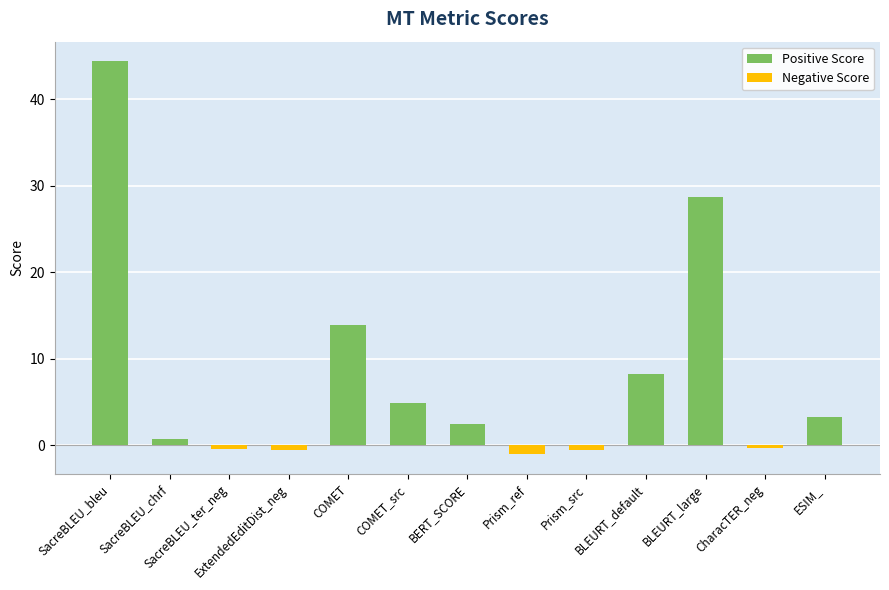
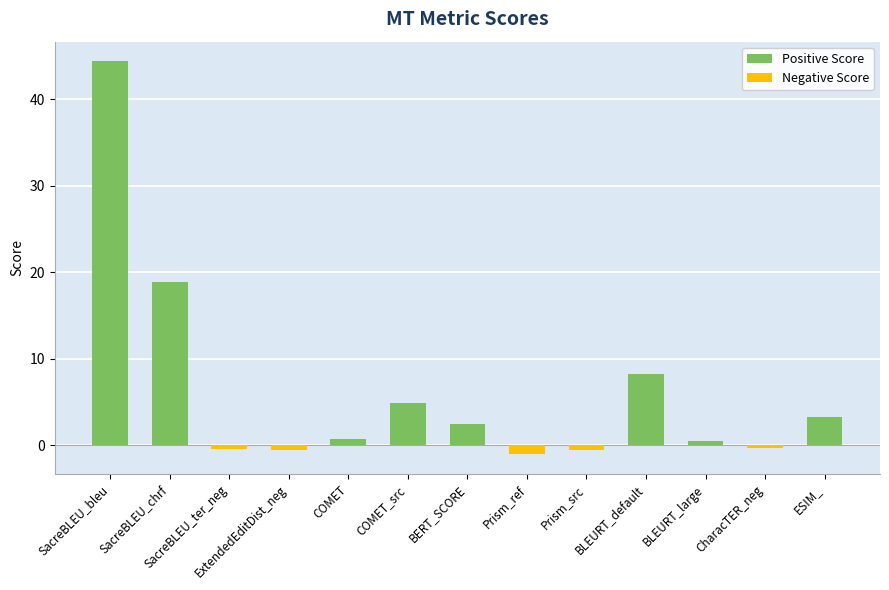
  {
    "Positive Score": {
      "SacreBLEU_bleu": 44,
-     "SacreBLEU_chrf": 1,
-     "COMET": 14,
+     "SacreBLEU_chrf": 19,
+     "COMET": 1,
      "COMET_src": 5,
      "BERT_SCORE": 2,
      "BLEURT_default": 8,
-     "BLEURT_large": 29,
+     "BLEURT_large": 0,
      "ESIM_": 3
    },
    "Negative Score": {
      "SacreBLEU_ter_neg": 0,
      "ExtendedEditDist_neg": -1,
      "Prism_ref": -1,
      "Prism_src": -1,
      "CharacTER_neg": 0
    }
  }
